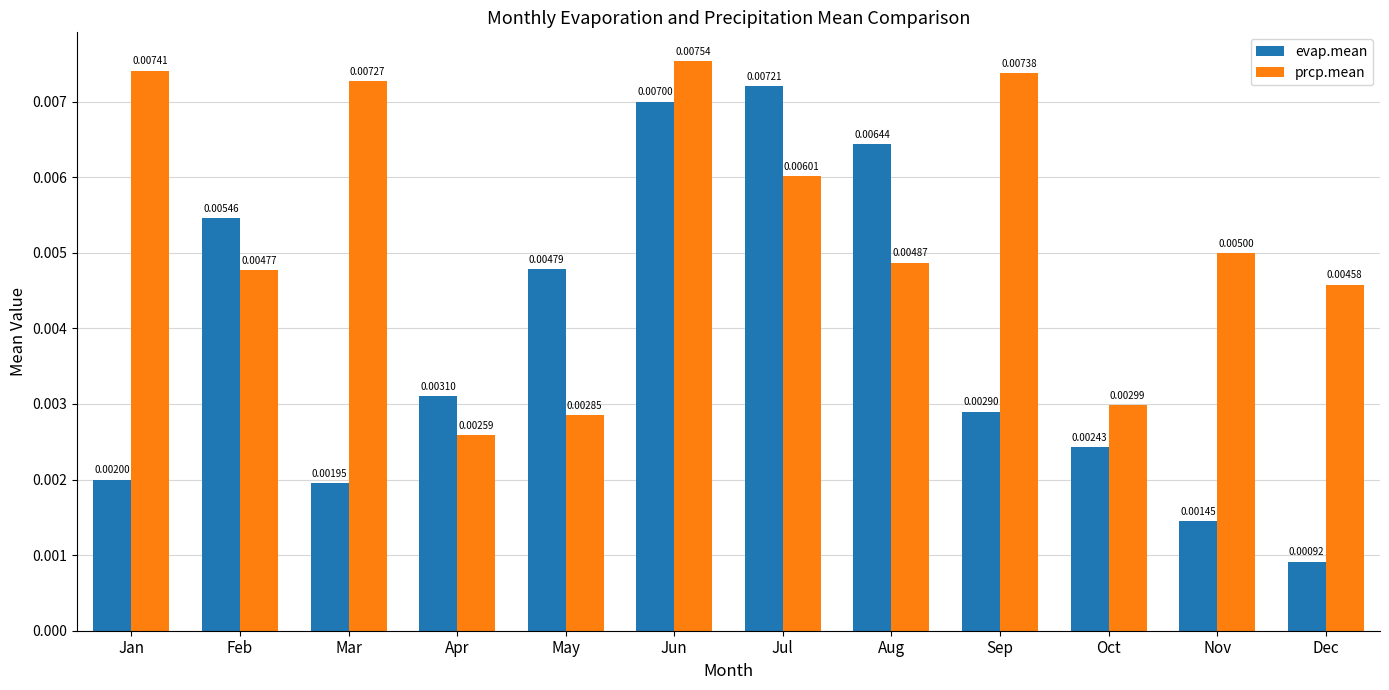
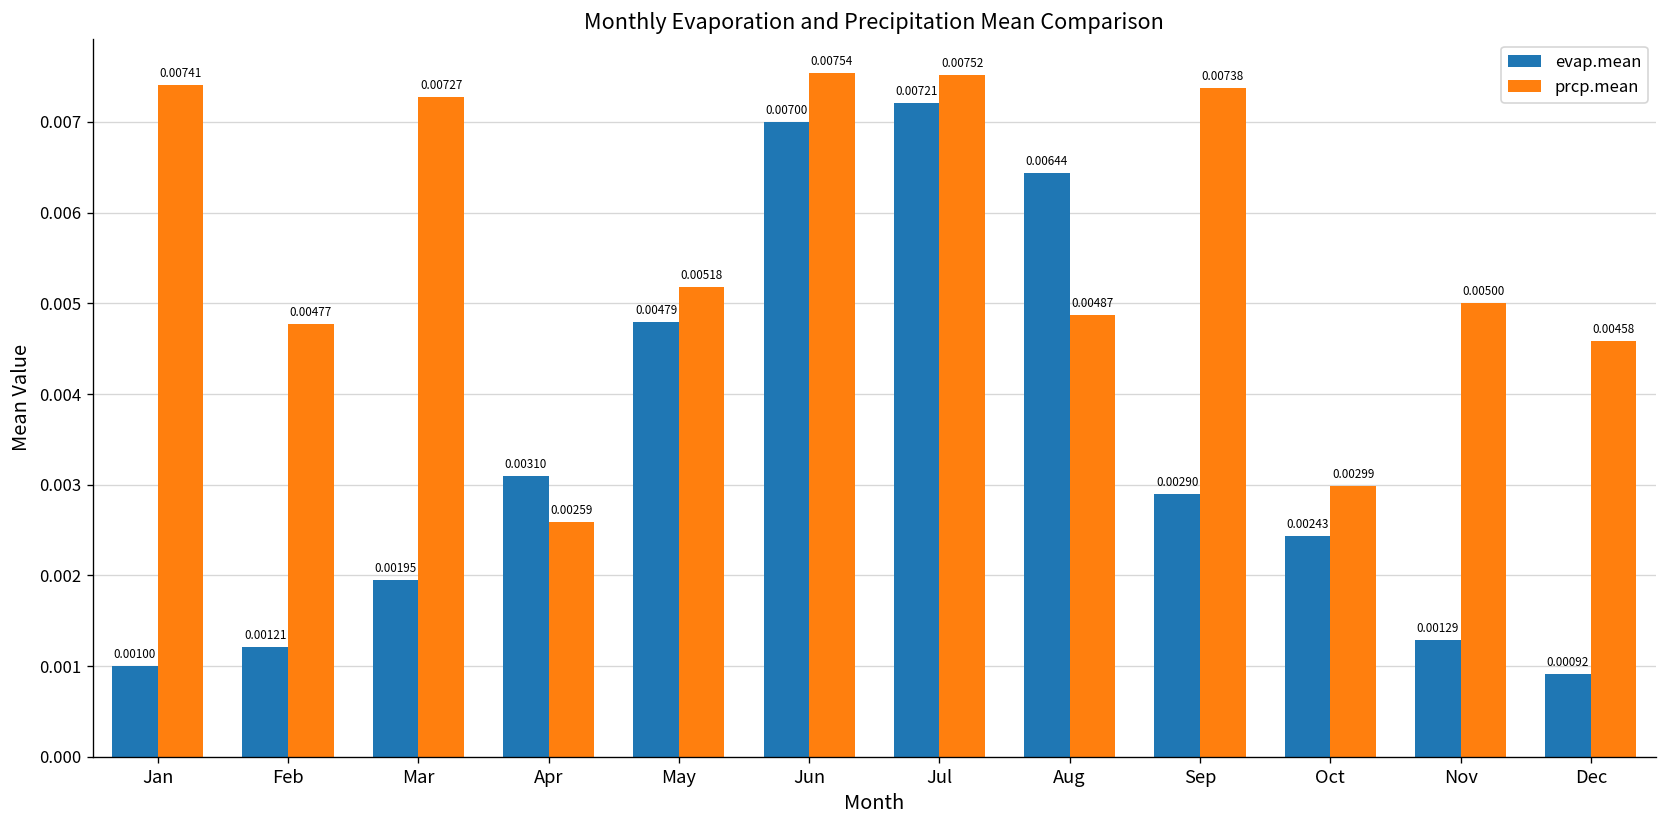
  {
    "evap.mean": {
-     "Jan": 0.00200,
-     "Feb": 0.00546,
+     "Jan": 0.00100,
+     "Feb": 0.00121,
      "Mar": 0.00195,
      "Apr": 0.00310,
      "May": 0.00479,
      "Jun": 0.00700,
      "Jul": 0.00721,
      "Aug": 0.00644,
      "Sep": 0.00290,
      "Oct": 0.00243,
-     "Nov": 0.00145,
+     "Nov": 0.00129,
      "Dec": 0.00092
    },
    "prcp.mean": {
      "Jan": 0.00741,
      "Feb": 0.00477,
      "Mar": 0.00727,
      "Apr": 0.00259,
-     "May": 0.00285,
+     "May": 0.00518,
      "Jun": 0.00754,
-     "Jul": 0.00601,
+     "Jul": 0.00752,
      "Aug": 0.00487,
      "Sep": 0.00738,
      "Oct": 0.00299,
      "Nov": 0.00500,
      "Dec": 0.00458
    }
  }
